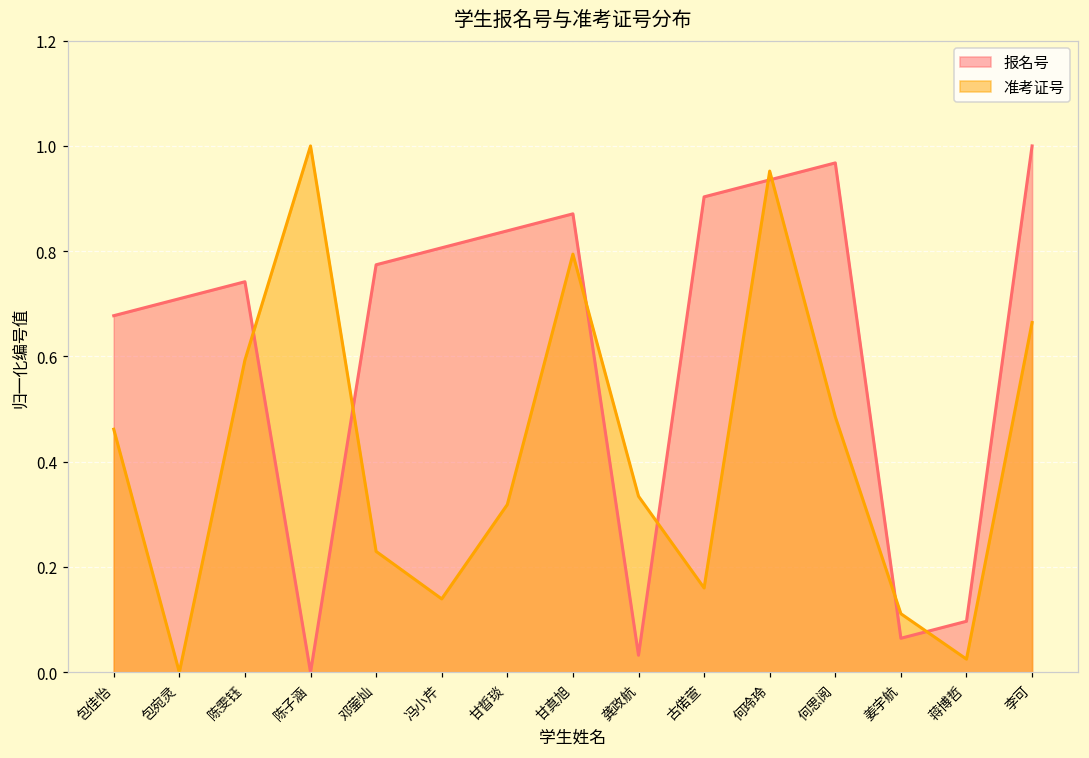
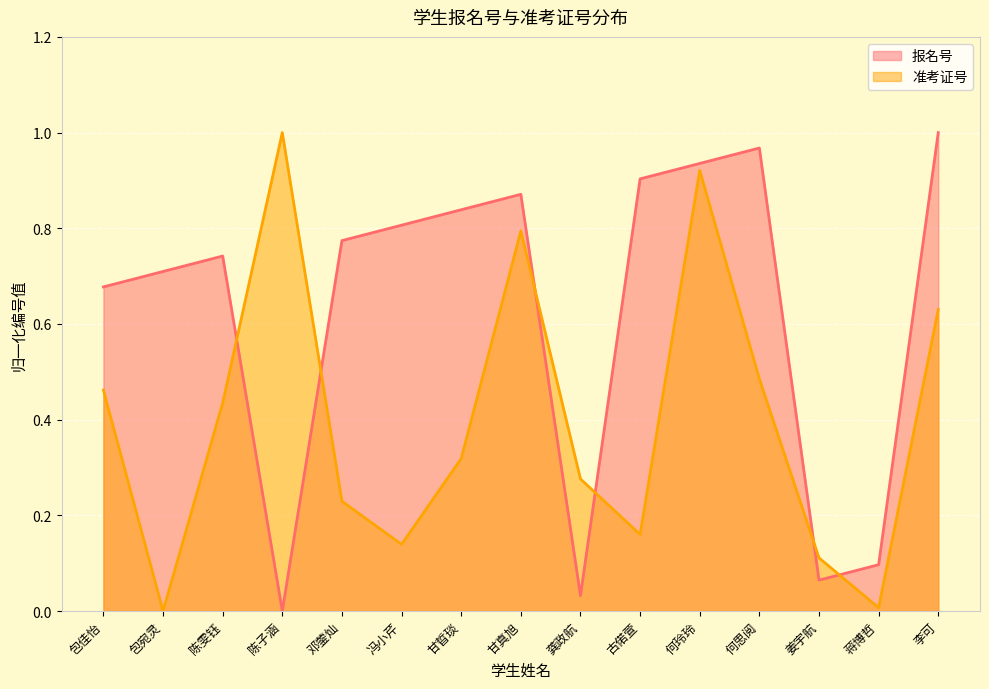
  {
    "报名号": {
      "包佳怡": 0.68,
      "包宛灵": 0.71,
      "陈雯钰": 0.74,
      "陈子涵": 0.00,
      "邓蓥灿": 0.77,
      "冯小芹": 0.81,
      "甘晢琰": 0.84,
      "甘真旭": 0.87,
      "龚政航": 0.03,
      "古偌萱": 0.90,
      "何玲玲": 0.94,
      "何思阅": 0.97,
      "姜宇航": 0.06,
      "蒋博哲": 0.10,
      "李可": 1.00
    },
    "准考证号": {
      "包佳怡": 0.46,
      "包宛灵": 0.00,
-     "陈雯钰": 0.59,
+     "陈雯钰": 0.43,
      "陈子涵": 1.00,
      "邓蓥灿": 0.23,
      "冯小芹": 0.14,
      "甘晢琰": 0.32,
      "甘真旭": 0.79,
-     "龚政航": 0.33,
+     "龚政航": 0.28,
      "古偌萱": 0.16,
-     "何玲玲": 0.95,
+     "何玲玲": 0.92,
      "何思阅": 0.49,
      "姜宇航": 0.11,
-     "蒋博哲": 0.02,
-     "李可": 0.66
+     "蒋博哲": 0.01,
+     "李可": 0.63
    }
  }
